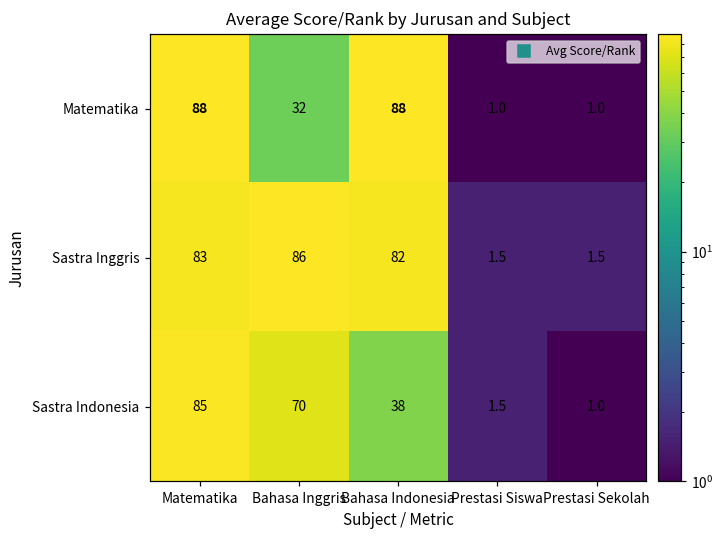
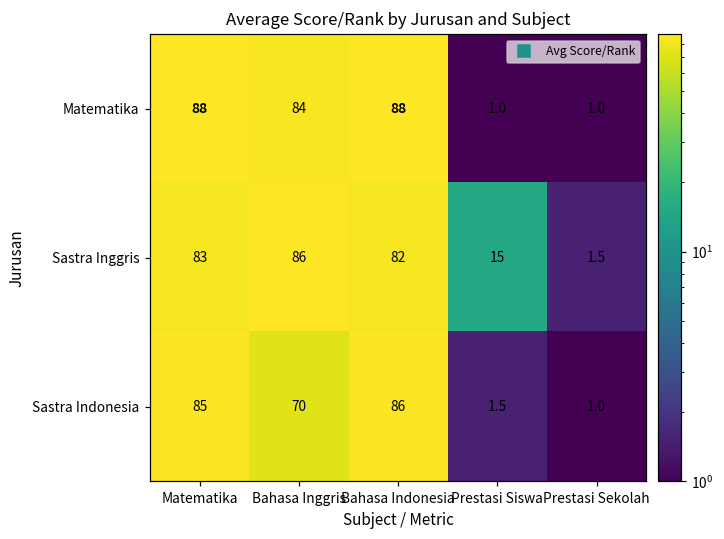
  {
    "Matematika": {
      "Matematika": 88,
-     "Bahasa Inggris": 32,
+     "Bahasa Inggris": 84,
      "Bahasa Indonesia": 88,
      "Prestasi Siswa": 1.0,
      "Prestasi Sekolah": 1.0
    },
    "Sastra Inggris": {
      "Matematika": 83,
      "Bahasa Inggris": 86,
      "Bahasa Indonesia": 82,
-     "Prestasi Siswa": 1.5,
+     "Prestasi Siswa": 15,
      "Prestasi Sekolah": 1.5
    },
    "Sastra Indonesia": {
      "Matematika": 85,
      "Bahasa Inggris": 70,
-     "Bahasa Indonesia": 38,
+     "Bahasa Indonesia": 86,
      "Prestasi Siswa": 1.5,
      "Prestasi Sekolah": 1.0
    }
  }
